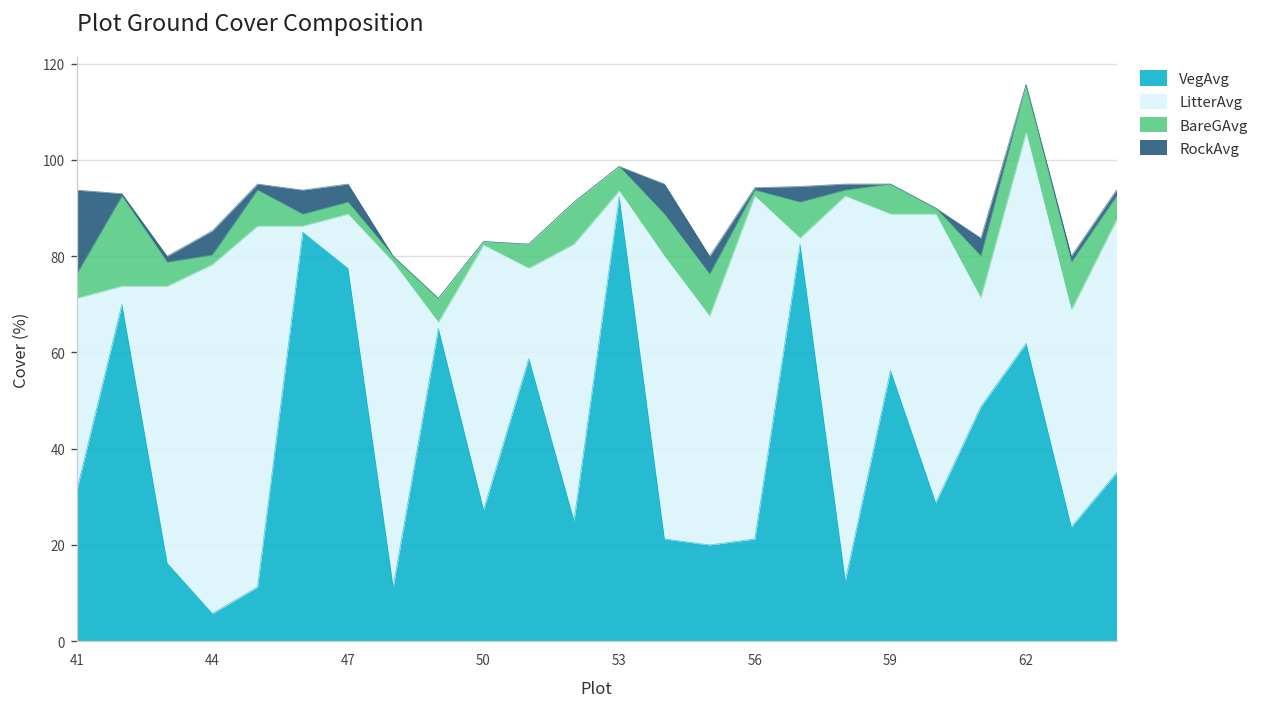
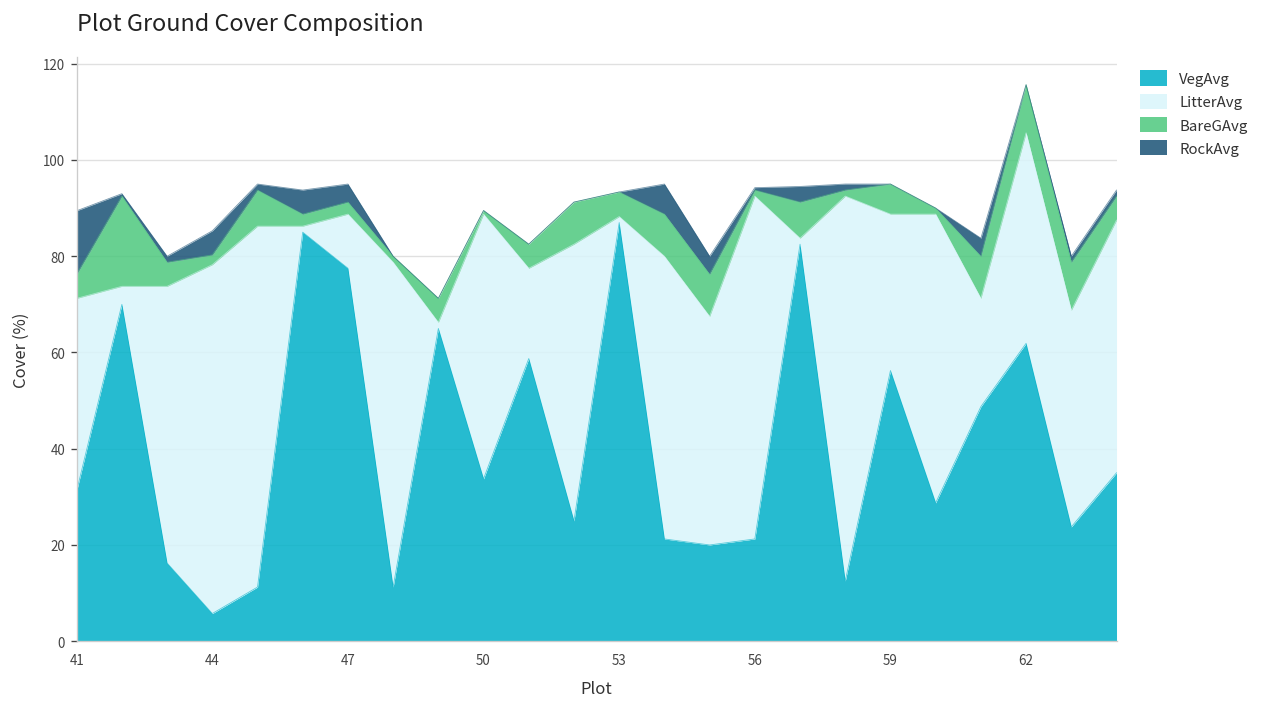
  {
    "VegAvg": {
      "41": 31,
      "44": 6,
      "47": 78,
-     "50": 27,
-     "53": 92,
+     "50": 34,
+     "53": 87,
      "56": 21,
      "59": 56,
      "62": 62
    },
    "LitterAvg": {
      "41": 40,
      "44": 73,
      "47": 11,
      "50": 55,
      "53": 1,
      "56": 71,
      "59": 33,
      "62": 44
    },
    "BareGAvg": {
      "41": 5,
      "44": 2,
      "47": 3
    },
    "RockAvg": {
-     "41": 18,
+     "41": 13,
      "44": 5,
      "47": 4
    }
  }
